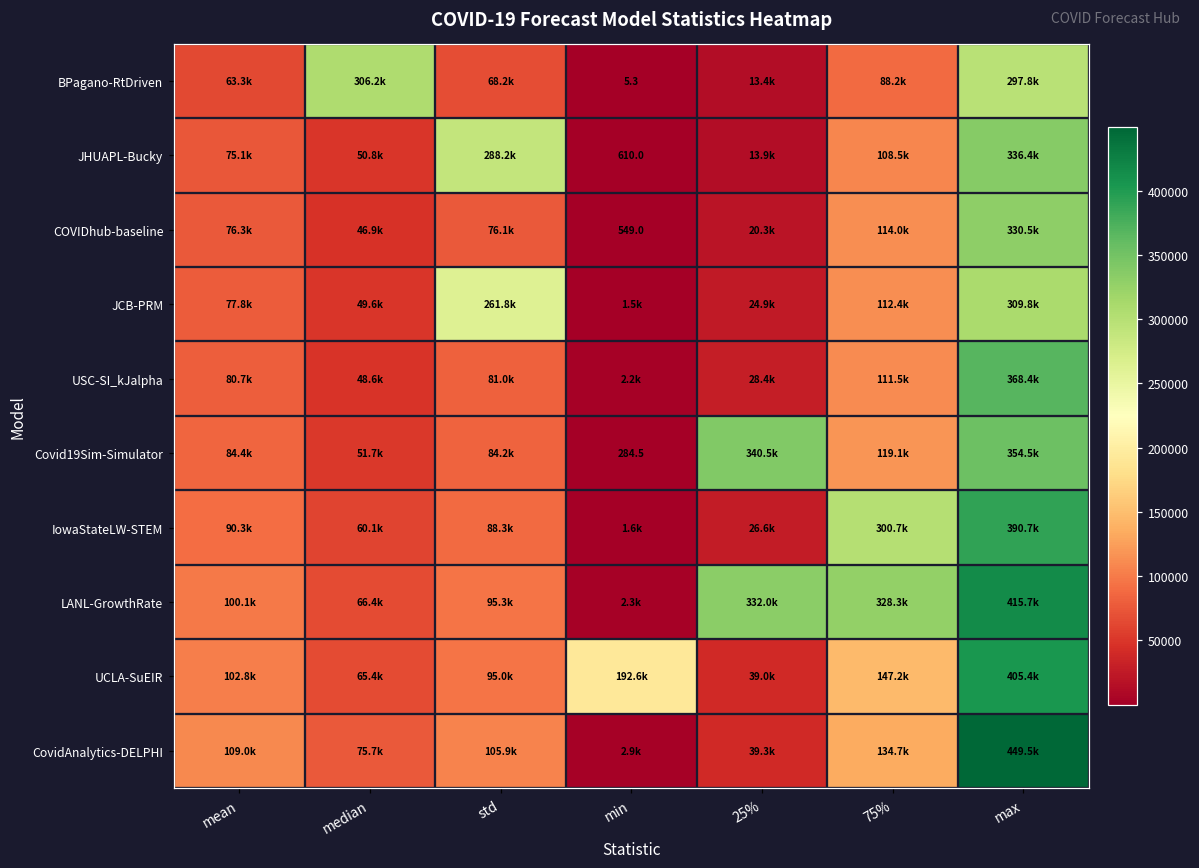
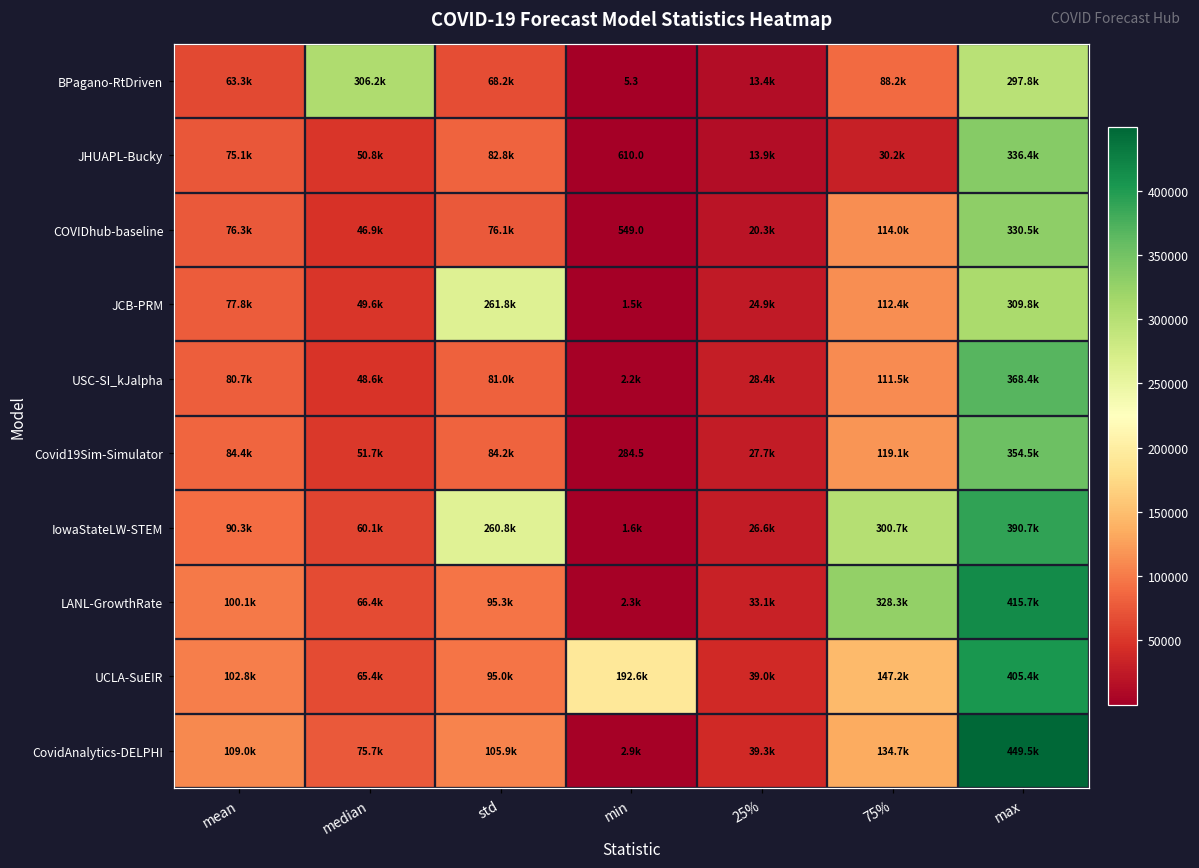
  {
    "BPagano-RtDriven": {
      "mean": "63.3k",
      "median": "306.2k",
      "std": "68.2k",
      "min": "5.3",
      "25%": "13.4k",
      "75%": "88.2k",
      "max": "297.8k"
    },
    "JHUAPL-Bucky": {
      "mean": "75.1k",
      "median": "50.8k",
-     "std": "288.2k",
+     "std": "82.8k",
      "min": "610.0",
      "25%": "13.9k",
-     "75%": "108.5k",
+     "75%": "30.2k",
      "max": "336.4k"
    },
    "COVIDhub-baseline": {
      "mean": "76.3k",
      "median": "46.9k",
      "std": "76.1k",
      "min": "549.0",
      "25%": "20.3k",
      "75%": "114.0k",
      "max": "330.5k"
    },
    "JCB-PRM": {
      "mean": "77.8k",
      "median": "49.6k",
      "std": "261.8k",
      "min": "1.5k",
      "25%": "24.9k",
      "75%": "112.4k",
      "max": "309.8k"
    },
    "USC-SI_kJalpha": {
      "mean": "80.7k",
      "median": "48.6k",
      "std": "81.0k",
      "min": "2.2k",
      "25%": "28.4k",
      "75%": "111.5k",
      "max": "368.4k"
    },
    "Covid19Sim-Simulator": {
      "mean": "84.4k",
      "median": "51.7k",
      "std": "84.2k",
      "min": "284.5",
-     "25%": "340.5k",
+     "25%": "27.7k",
      "75%": "119.1k",
      "max": "354.5k"
    },
    "IowaStateLW-STEM": {
      "mean": "90.3k",
      "median": "60.1k",
-     "std": "88.3k",
+     "std": "260.8k",
      "min": "1.6k",
      "25%": "26.6k",
      "75%": "300.7k",
      "max": "390.7k"
    },
    "LANL-GrowthRate": {
      "mean": "100.1k",
      "median": "66.4k",
      "std": "95.3k",
      "min": "2.3k",
-     "25%": "332.0k",
+     "25%": "33.1k",
      "75%": "328.3k",
      "max": "415.7k"
    },
    "UCLA-SuEIR": {
      "mean": "102.8k",
      "median": "65.4k",
      "std": "95.0k",
      "min": "192.6k",
      "25%": "39.0k",
      "75%": "147.2k",
      "max": "405.4k"
    },
    "CovidAnalytics-DELPHI": {
      "mean": "109.0k",
      "median": "75.7k",
      "std": "105.9k",
      "min": "2.9k",
      "25%": "39.3k",
      "75%": "134.7k",
      "max": "449.5k"
    }
  }
